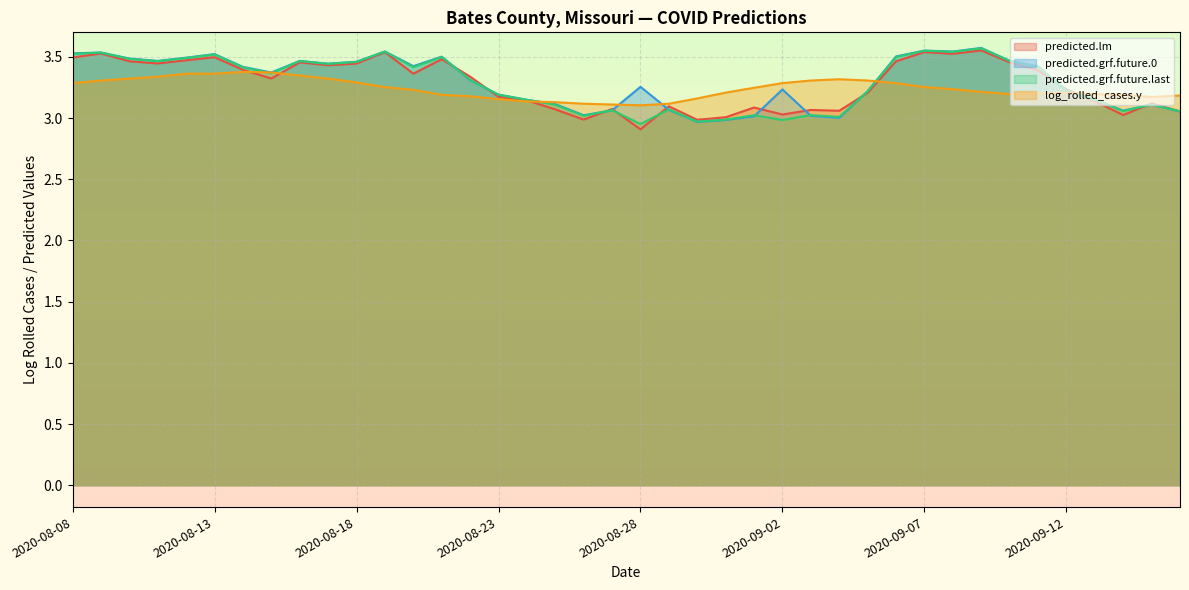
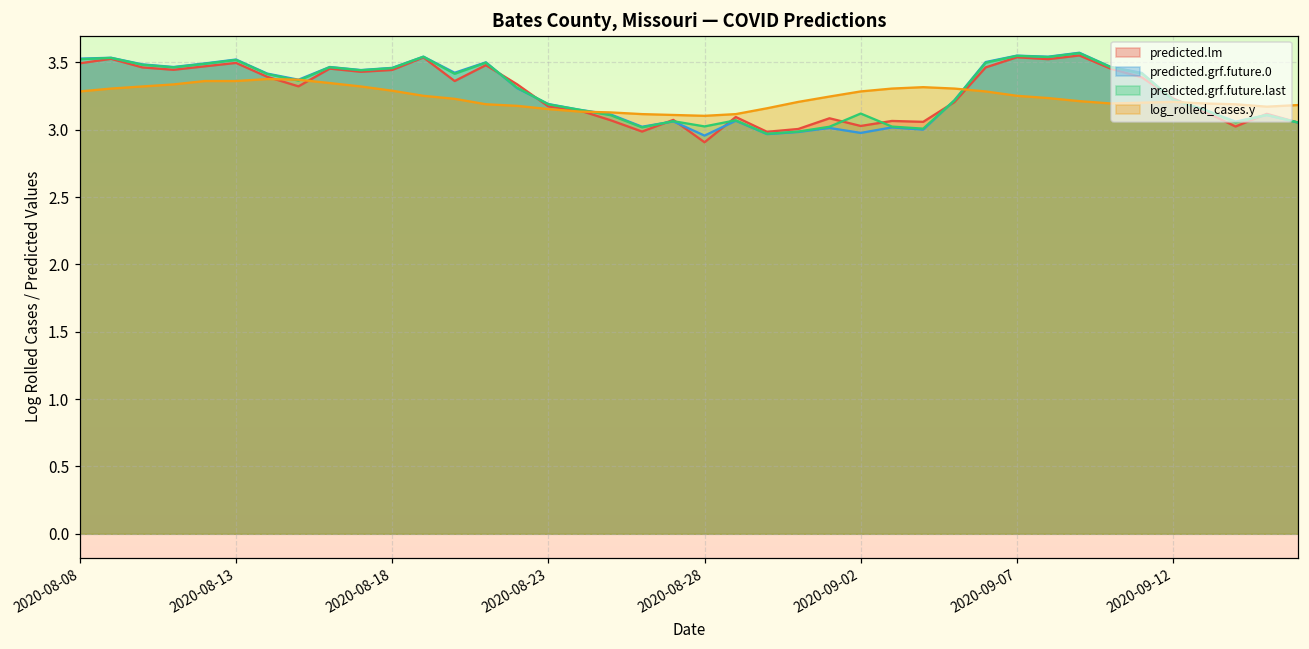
  {
    "predicted.grf.future.0": {
-     "2020-08-28": 3.25,
-     "2020-09-02": 3.23
+     "2020-08-28": 2.96,
+     "2020-09-02": 2.98
    },
    "predicted.grf.future.last": {
-     "2020-08-28": 2.95,
-     "2020-09-02": 2.98
+     "2020-08-28": 3.03,
+     "2020-09-02": 3.12
    }
  }
